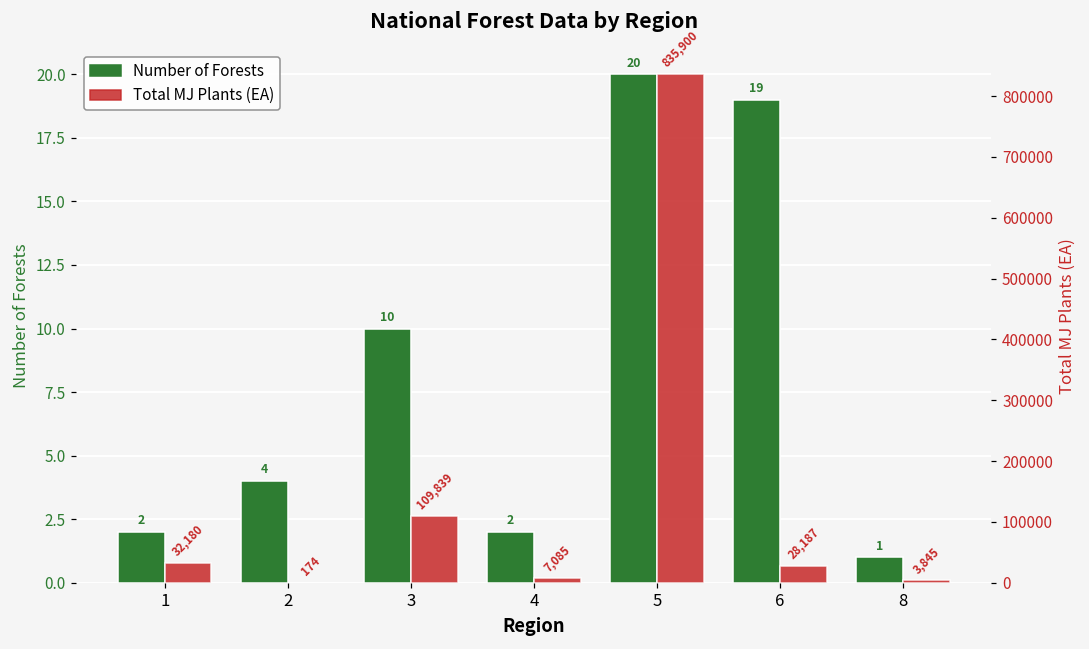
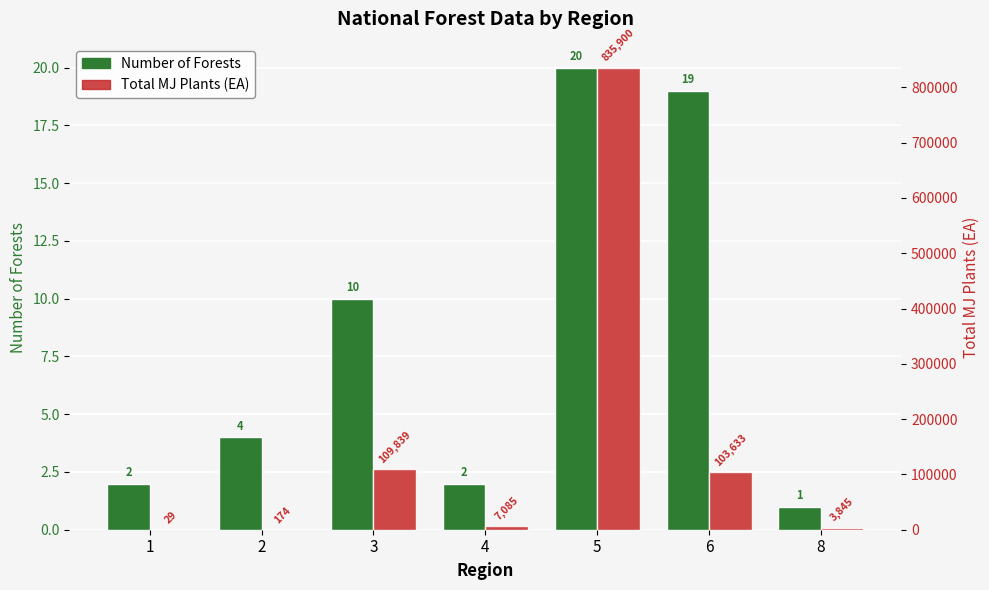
  {
    "Number of Forests": {
      "1": "2",
      "2": "4",
      "3": "10",
      "4": "2",
      "5": "20",
      "6": "19",
      "8": "1"
    },
    "Total MJ Plants (EA)": {
-     "1": "32,180",
+     "1": "29",
      "2": "174",
      "3": "109,839",
      "4": "7,085",
      "5": "835,900",
-     "6": "28,187",
+     "6": "103,633",
      "8": "3,845"
    }
  }
